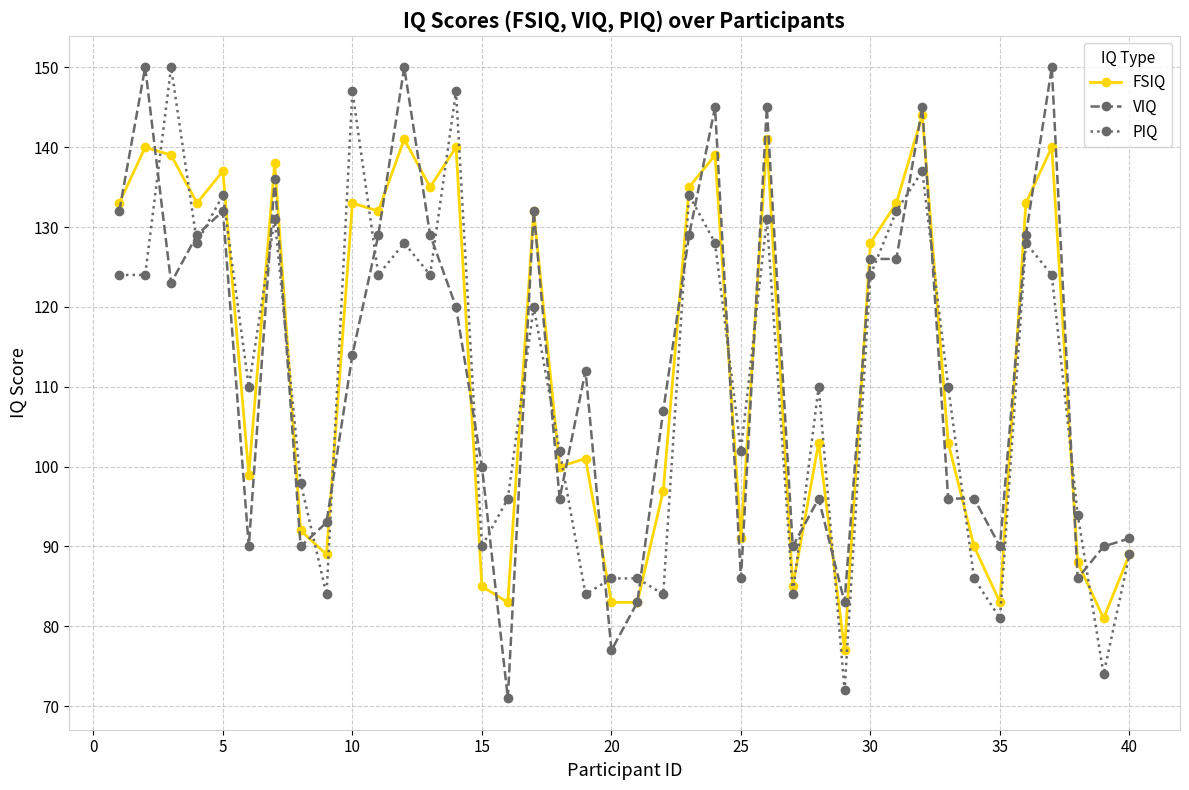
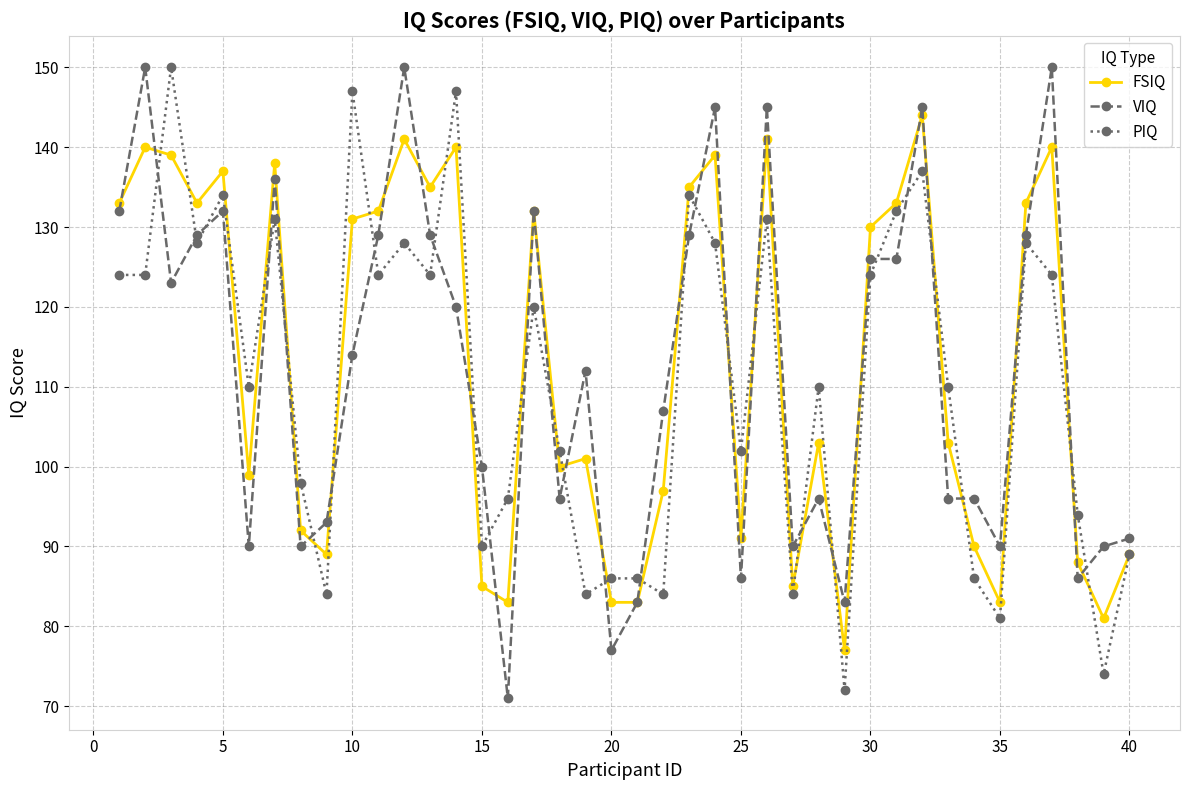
  {
    "FSIQ": {
      "5": 137,
-     "10": 133,
+     "10": 131,
      "15": 85,
      "20": 83,
      "25": 91,
-     "30": 128,
+     "30": 130,
      "35": 83
    }
  }
